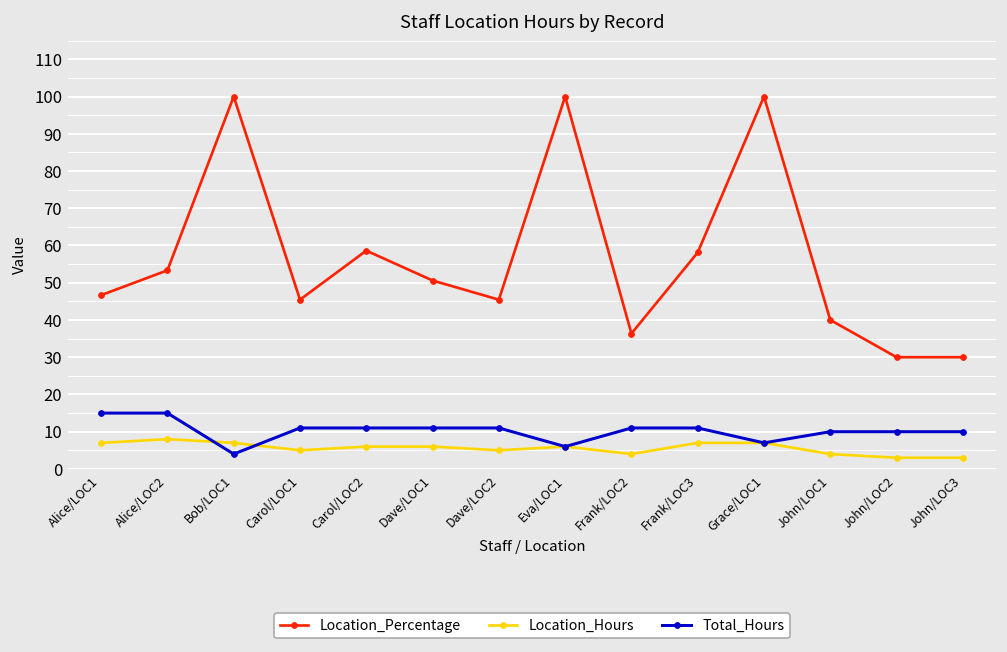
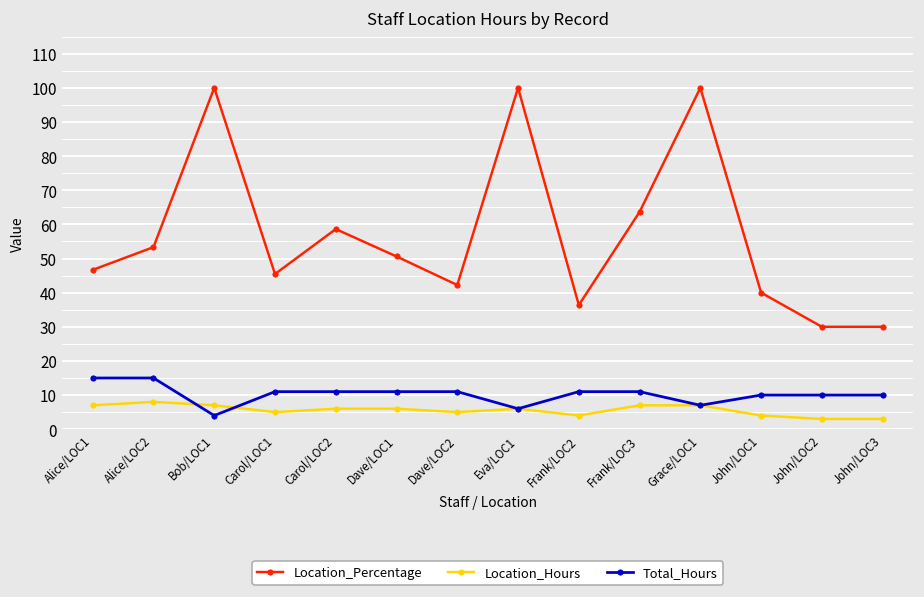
  {
    "Location_Percentage": {
      "Alice/LOC1": 47,
      "Alice/LOC2": 53,
      "Bob/LOC1": 100,
      "Carol/LOC1": 45,
      "Carol/LOC2": 59,
      "Dave/LOC1": 51,
-     "Dave/LOC2": 45,
+     "Dave/LOC2": 42,
      "Eva/LOC1": 100,
      "Frank/LOC2": 36,
-     "Frank/LOC3": 58,
+     "Frank/LOC3": 64,
      "Grace/LOC1": 100,
      "John/LOC1": 40,
      "John/LOC2": 30,
      "John/LOC3": 30
    },
    "Location_Hours": {
      "Alice/LOC1": 7,
      "Alice/LOC2": 8,
      "Bob/LOC1": 7,
      "Carol/LOC1": 5,
      "Carol/LOC2": 6,
      "Dave/LOC1": 6,
      "Dave/LOC2": 5,
      "Frank/LOC2": 4,
      "Frank/LOC3": 7,
      "John/LOC1": 4,
      "John/LOC2": 3,
      "John/LOC3": 3
    },
    "Total_Hours": {
      "Alice/LOC1": 15,
      "Alice/LOC2": 15,
      "Bob/LOC1": 4,
      "Carol/LOC1": 11,
      "Carol/LOC2": 11,
      "Dave/LOC1": 11,
      "Dave/LOC2": 11,
      "Frank/LOC2": 11,
      "Frank/LOC3": 11,
      "John/LOC1": 10,
      "John/LOC2": 10,
      "John/LOC3": 10
    }
  }
